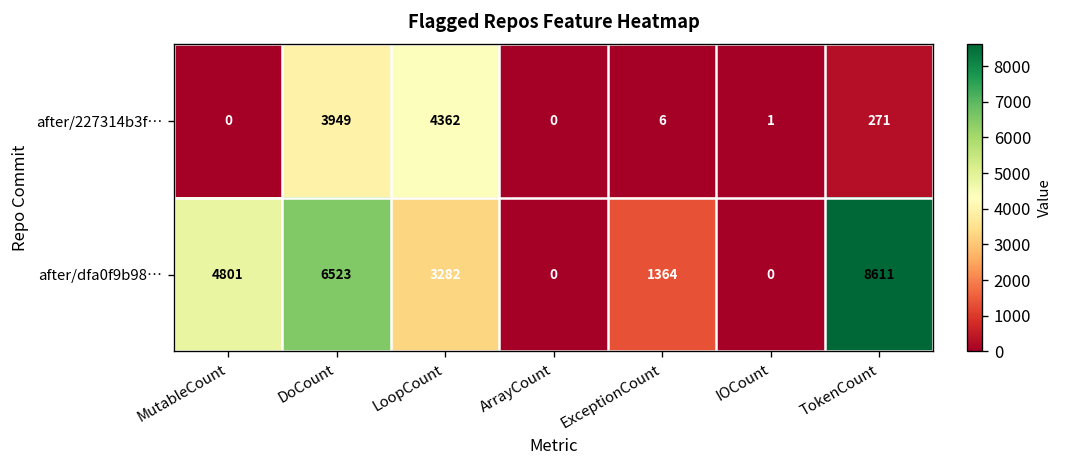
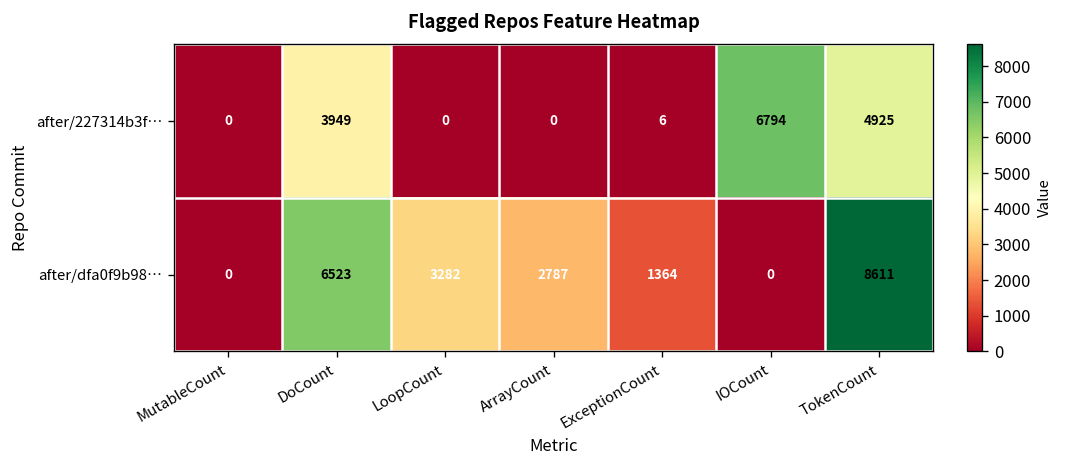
  {
    "after/227314b3f…": {
      "MutableCount": 0,
      "DoCount": 3949,
-     "LoopCount": 4362,
+     "LoopCount": 0,
      "ArrayCount": 0,
      "ExceptionCount": 6,
-     "IOCount": 1,
-     "TokenCount": 271
+     "IOCount": 6794,
+     "TokenCount": 4925
    },
    "after/dfa0f9b98…": {
-     "MutableCount": 4801,
+     "MutableCount": 0,
      "DoCount": 6523,
      "LoopCount": 3282,
-     "ArrayCount": 0,
+     "ArrayCount": 2787,
      "ExceptionCount": 1364,
      "IOCount": 0,
      "TokenCount": 8611
    }
  }
